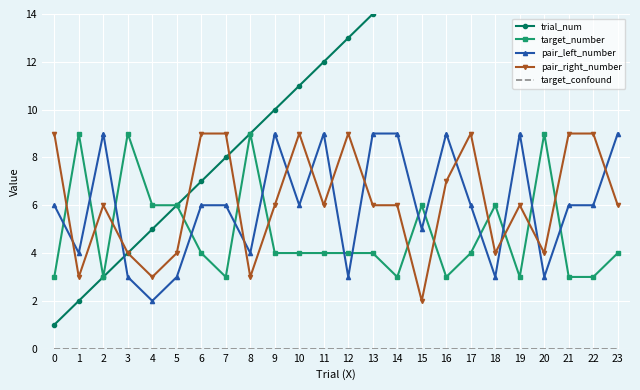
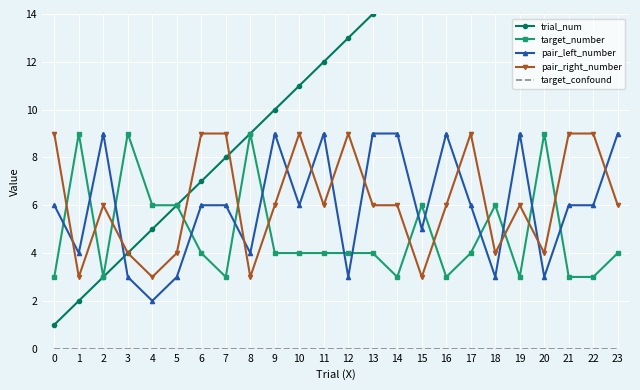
  {
    "pair_left_number": {
      "0": 6,
      "1": 4,
      "2": 9,
      "3": 3,
      "4": 2,
      "5": 3,
      "6": 6,
      "7": 6,
      "8": 4,
      "9": 9,
      "10": 6,
      "11": 9,
      "12": 3,
      "13": 9,
      "14": 9,
      "15": 5,
      "16": 9,
      "17": 6,
      "18": 3,
      "19": 9,
      "20": 3,
      "21": 6,
      "22": 6,
      "23": 9
    },
    "pair_right_number": {
      "0": 9,
      "1": 3,
      "2": 6,
      "4": 3,
      "5": 4,
      "6": 9,
      "7": 9,
      "8": 3,
      "9": 6,
      "10": 9,
      "11": 6,
      "12": 9,
      "13": 6,
      "14": 6,
-     "15": 2,
-     "16": 7,
+     "15": 3,
+     "16": 6,
      "17": 9,
      "18": 4,
      "19": 6,
      "20": 4,
      "21": 9,
      "22": 9,
      "23": 6
    },
    "target_confound": {
      "0": 0,
      "1": 0,
      "2": 0,
      "3": 0,
      "4": 0,
      "5": 0,
      "6": 0,
      "7": 0,
      "8": 0,
      "9": 0,
      "10": 0,
      "11": 0,
      "12": 0,
      "13": 0,
      "14": 0,
      "15": 0,
      "16": 0,
      "17": 0,
      "18": 0,
      "19": 0,
      "20": 0,
      "21": 0,
      "22": 0,
      "23": 0
    }
  }
